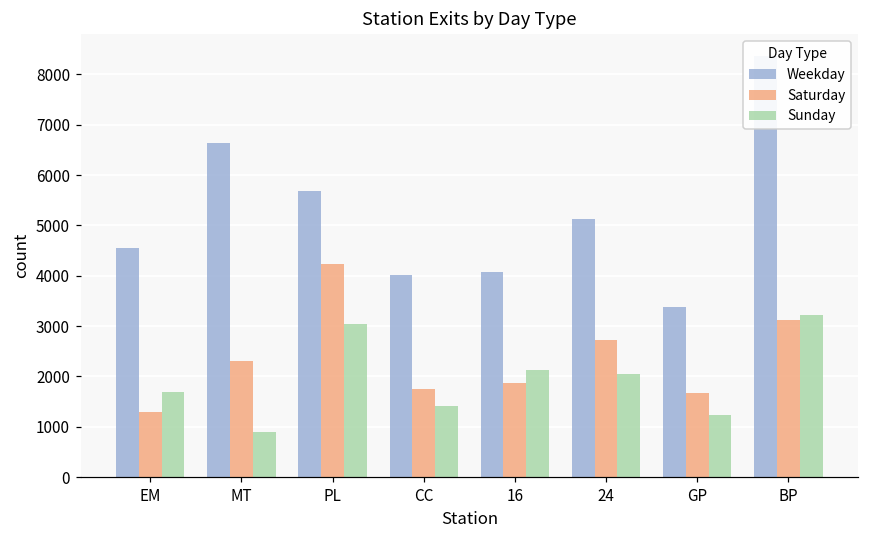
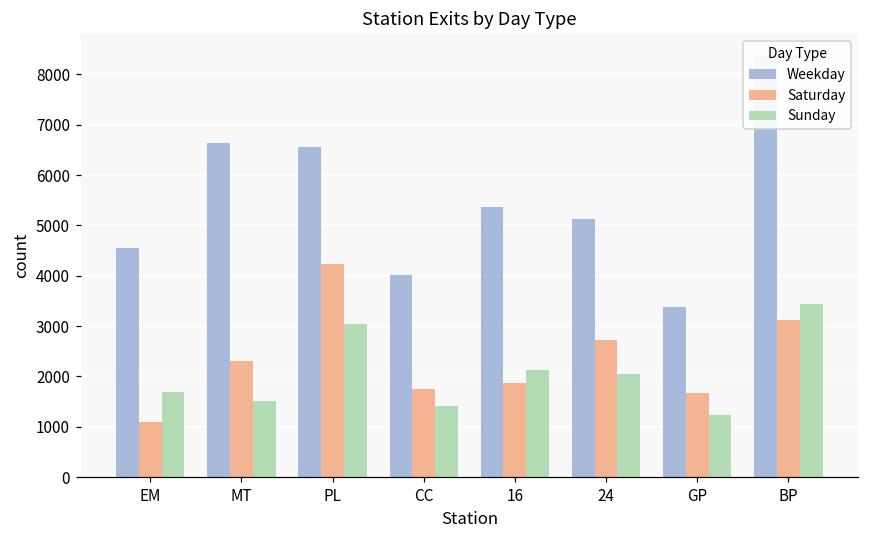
  {
    "Weekday": {
      "EM": 4600,
      "MT": 6600,
-     "PL": 5700,
+     "PL": 6600,
      "CC": 4000,
-     "16": 4100,
+     "16": 5400,
      "24": 5100,
      "GP": 3400
    },
    "Saturday": {
-     "EM": 1300,
+     "EM": 1100,
      "MT": 2300,
      "PL": 4200,
      "CC": 1800,
      "16": 1900,
      "24": 2700,
      "GP": 1700,
      "BP": 3100
    },
    "Sunday": {
      "EM": 1700,
-     "MT": 900,
+     "MT": 1500,
      "PL": 3000,
      "CC": 1400,
      "16": 2100,
      "24": 2000,
      "GP": 1200,
-     "BP": 3200
+     "BP": 3400
    }
  }
